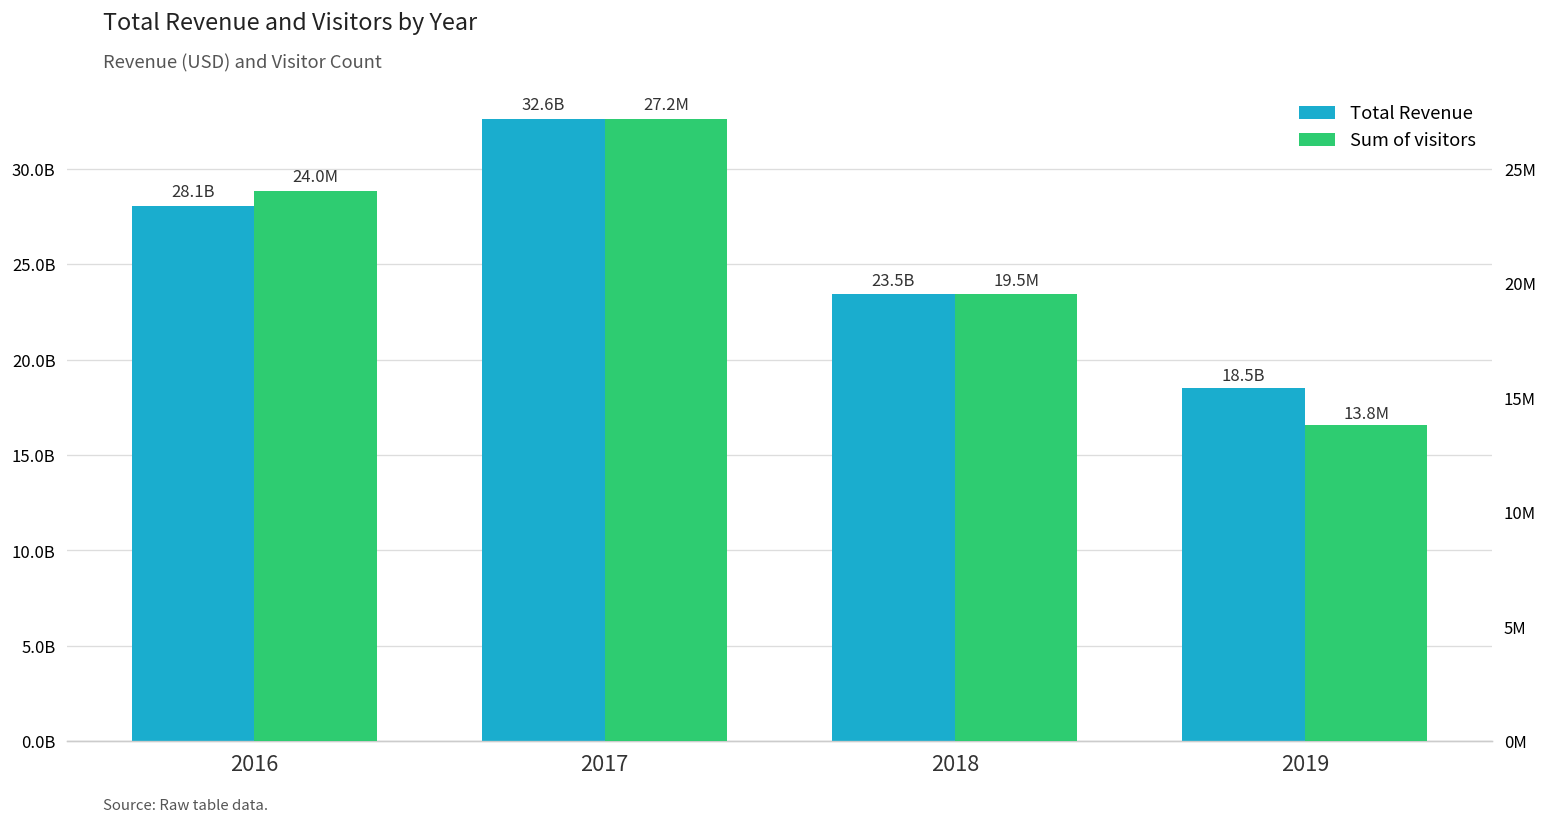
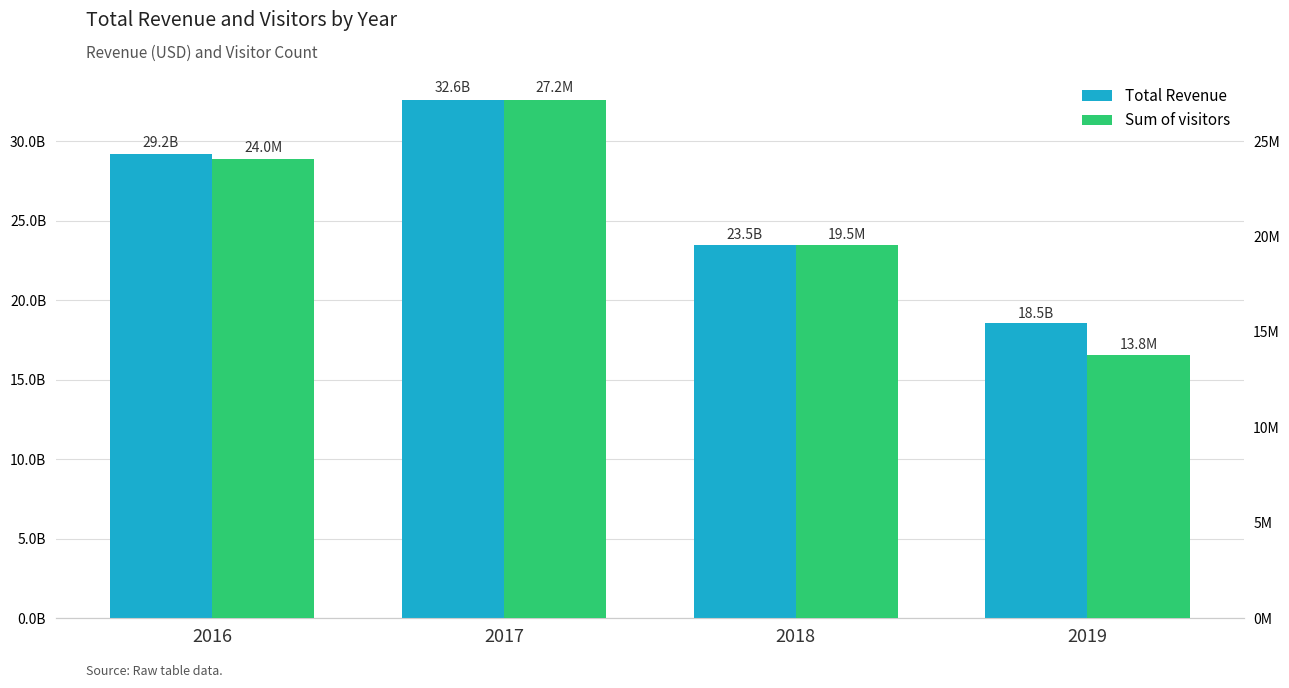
  {
    "Total Revenue": {
-     "2016": "28.1B",
+     "2016": "29.2B",
      "2017": "32.6B",
      "2018": "23.5B",
      "2019": "18.5B"
    },
    "Sum of visitors": {
      "2016": "24.0M",
      "2017": "27.2M",
      "2018": "19.5M",
      "2019": "13.8M"
    }
  }
